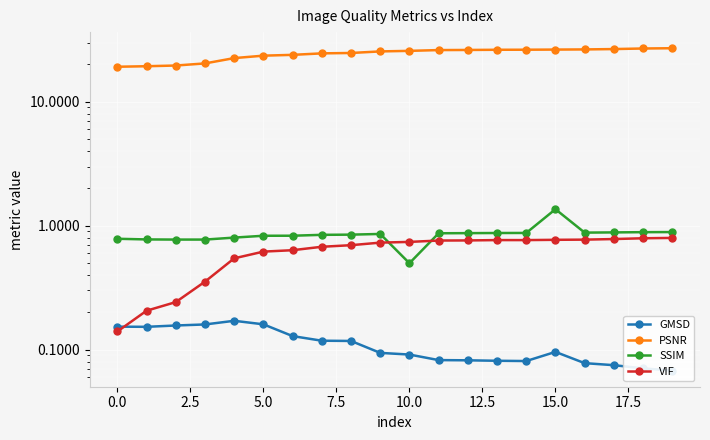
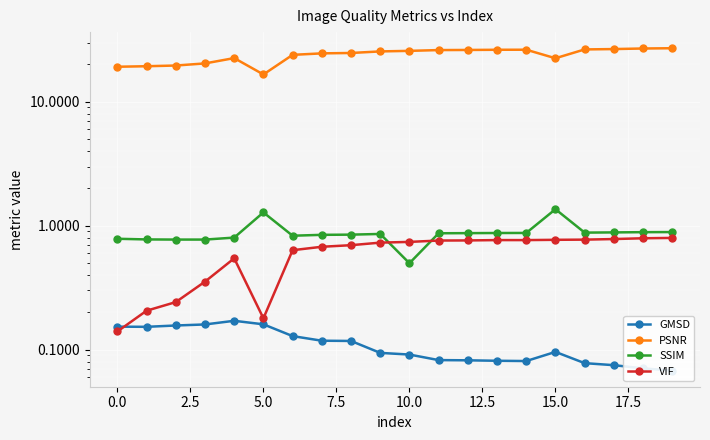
  {
    "GMSD": {
      "0.0": 0.15,
      "5.0": 0.16,
      "10.0": 0.09,
      "15.0": 0.10
    },
    "PSNR": {
      "0.0": 19,
-     "5.0": 24,
+     "5.0": 17,
      "10.0": 26,
-     "15.0": 26
+     "15.0": 22
    },
    "SSIM": {
      "0.0": 0.8,
-     "5.0": 0.8,
+     "5.0": 1.3,
      "10.0": 0.5,
      "15.0": 1.4
    },
    "VIF": {
      "0.0": 0.14,
-     "5.0": 0.6,
+     "5.0": 0.18,
      "10.0": 0.7,
      "15.0": 0.8
    }
  }
